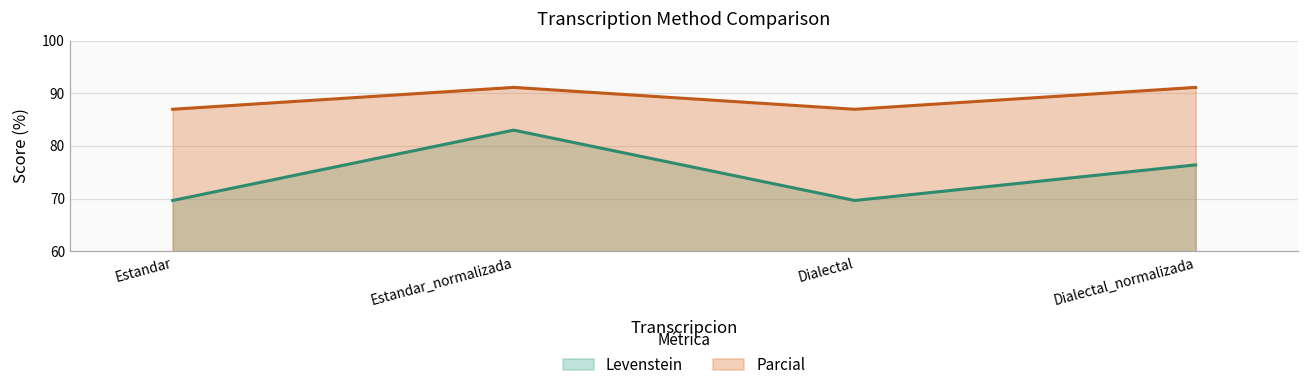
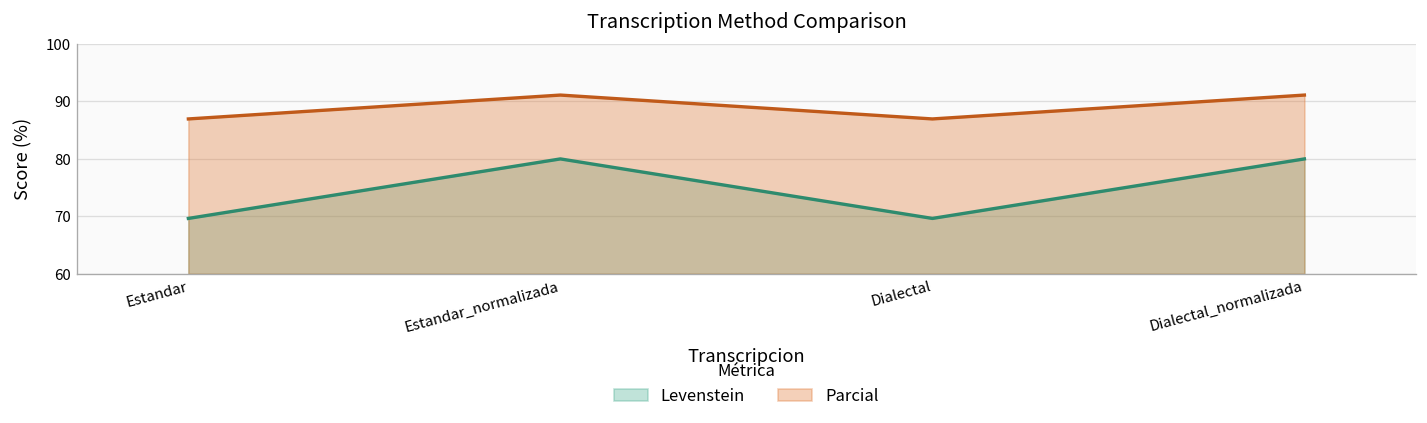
  {
    "Levenstein": {
      "Estandar": 70,
-     "Estandar_normalizada": 83,
+     "Estandar_normalizada": 80,
      "Dialectal": 70,
-     "Dialectal_normalizada": 76
+     "Dialectal_normalizada": 80
    },
    "Parcial": {
      "Estandar": 87,
      "Estandar_normalizada": 91,
      "Dialectal": 87,
      "Dialectal_normalizada": 91
    }
  }
